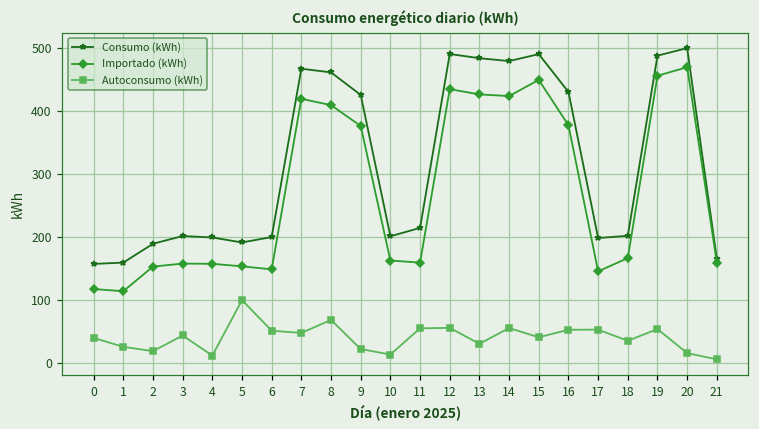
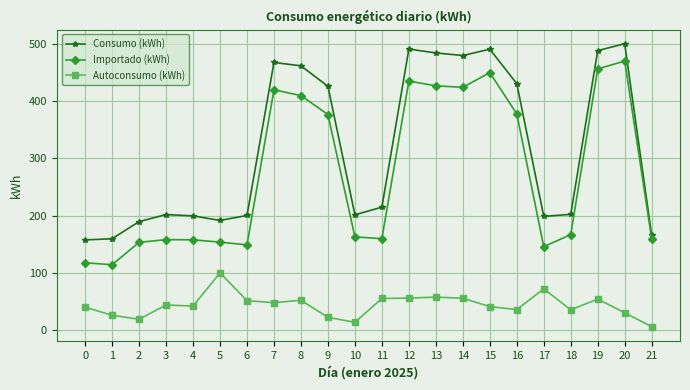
  {
    "Autoconsumo (kWh)": {
      "0": 40,
      "1": 30,
      "2": 20,
      "3": 40,
-     "4": 10,
+     "4": 40,
      "5": 100,
      "6": 50,
      "7": 50,
-     "8": 70,
+     "8": 50,
      "9": 20,
      "10": 10,
      "11": 60,
      "12": 60,
-     "13": 30,
+     "13": 60,
      "14": 60,
      "15": 40,
-     "16": 50,
-     "17": 50,
+     "16": 40,
+     "17": 70,
      "18": 40,
      "19": 50,
-     "20": 20,
+     "20": 30,
      "21": 10
    }
  }
